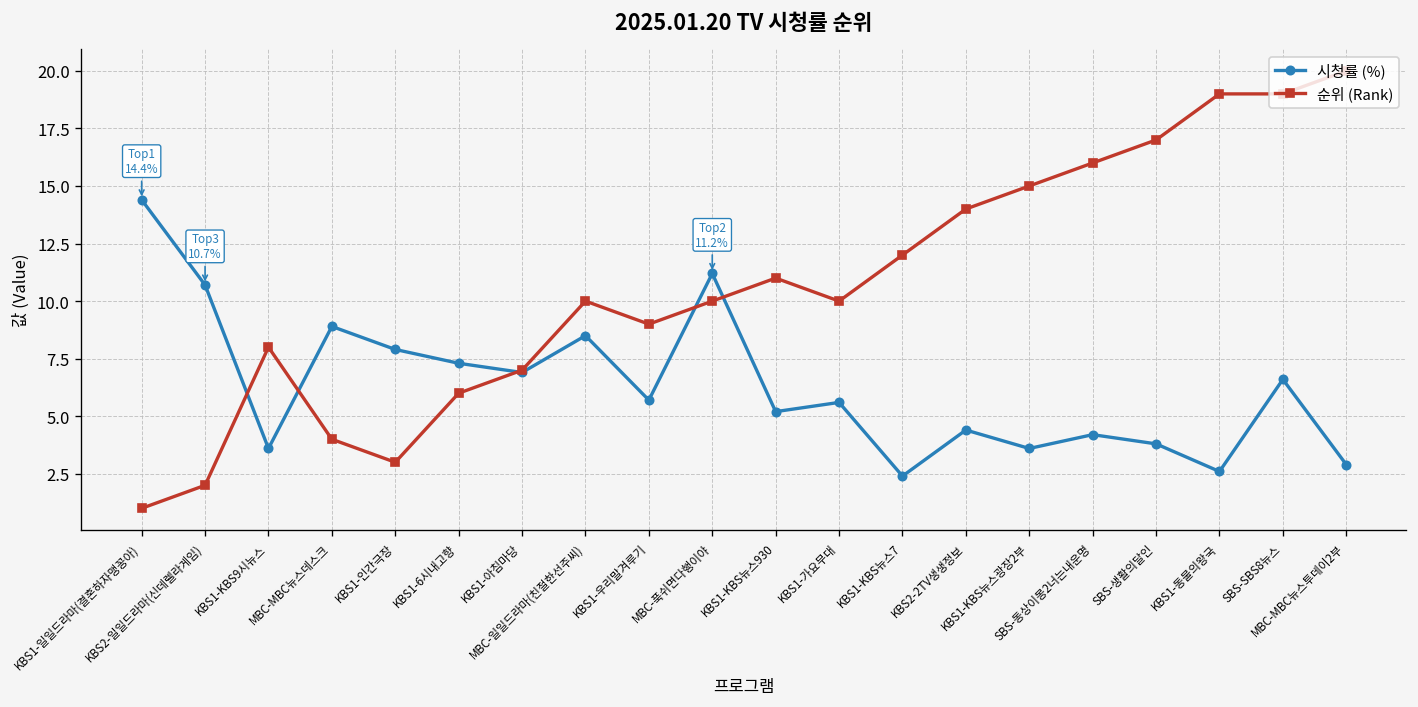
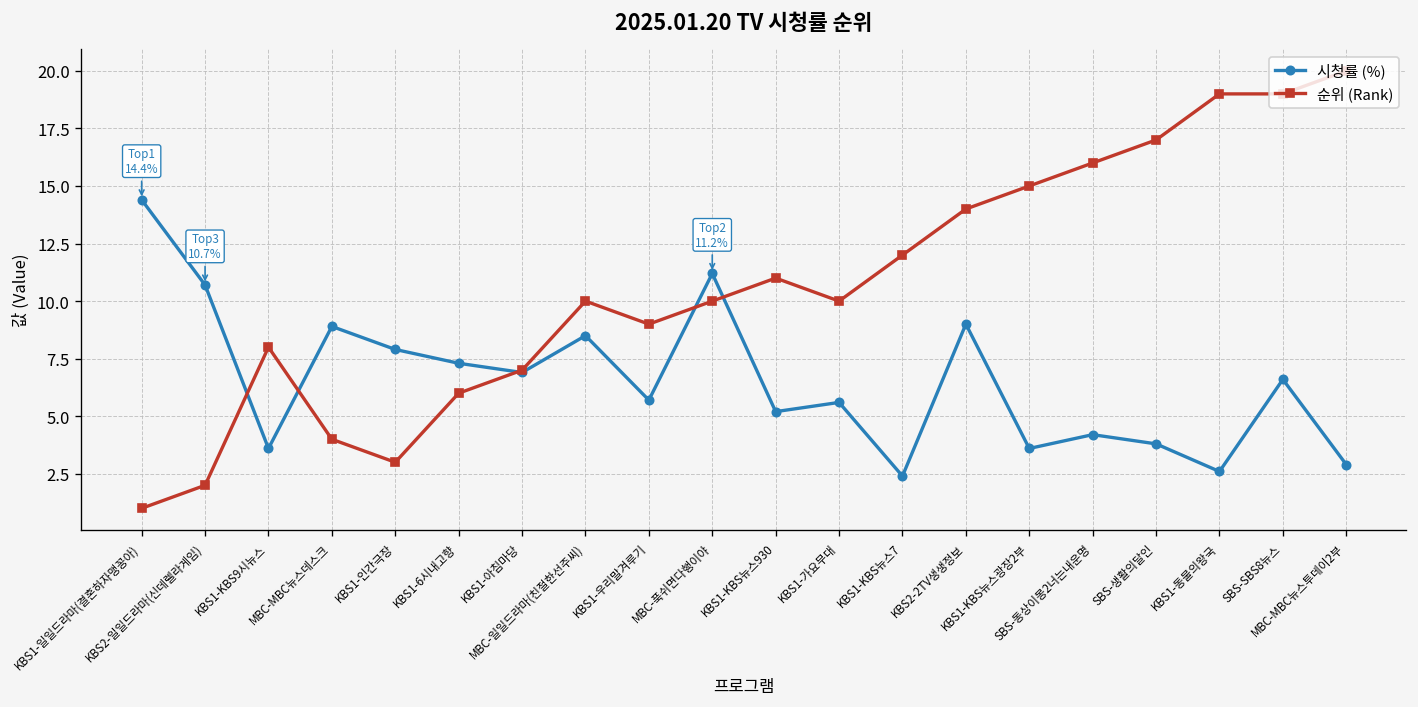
  {
    "시청률 (%)": {
      "KBS1-KBS9시뉴스": 3.6,
      "MBC-MBC뉴스데스크": 8.9,
      "KBS1-인간극장": 7.9,
      "KBS1-6시내고향": 7.3,
      "MBC-일일드라마(친절한선주씨)": 8.5,
      "KBS1-우리말겨루기": 5.7,
      "KBS1-KBS뉴스930": 5.2,
      "KBS1-가요무대": 5.6,
      "KBS1-KBS뉴스7": 2.4,
-     "KBS2-2TV생생정보": 4.4,
+     "KBS2-2TV생생정보": 9.0,
      "KBS1-KBS뉴스광장2부": 3.6,
      "SBS-동상이몽2너는내운명": 4.2,
      "SBS-생활의달인": 3.8,
      "KBS1-동물의왕국": 2.6,
      "SBS-SBS8뉴스": 6.6,
      "MBC-MBC뉴스투데이2부": 2.9
    },
    "순위 (Rank)": {
      "KBS1-일일드라마(결혼하자맹꽁아)": 1.0,
      "KBS2-일일드라마(신데렐라게임)": 2.0,
      "KBS1-KBS9시뉴스": 8.0,
      "MBC-MBC뉴스데스크": 4.0,
      "KBS1-인간극장": 3.0,
      "KBS1-6시내고향": 6.0,
      "MBC-일일드라마(친절한선주씨)": 10.0,
      "KBS1-우리말겨루기": 9.0,
      "MBC-푹쉬면다행이야": 10.0,
      "KBS1-KBS뉴스930": 11.0,
      "KBS1-가요무대": 10.0,
      "KBS1-KBS뉴스7": 12.0,
      "KBS2-2TV생생정보": 14.0,
      "KBS1-KBS뉴스광장2부": 15.0,
      "SBS-동상이몽2너는내운명": 16.0,
      "SBS-생활의달인": 17.0,
      "KBS1-동물의왕국": 19.0
    }
  }
